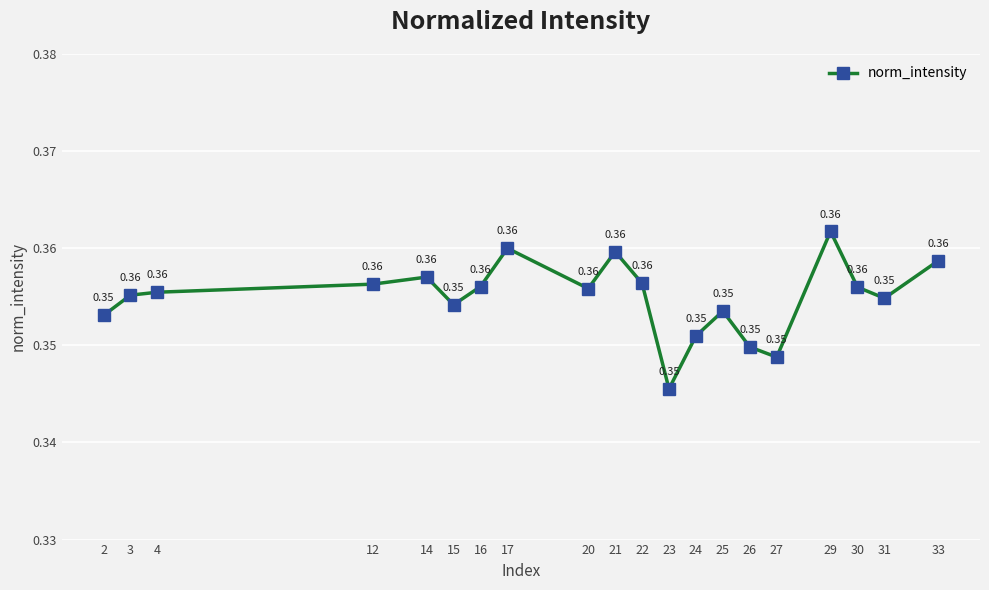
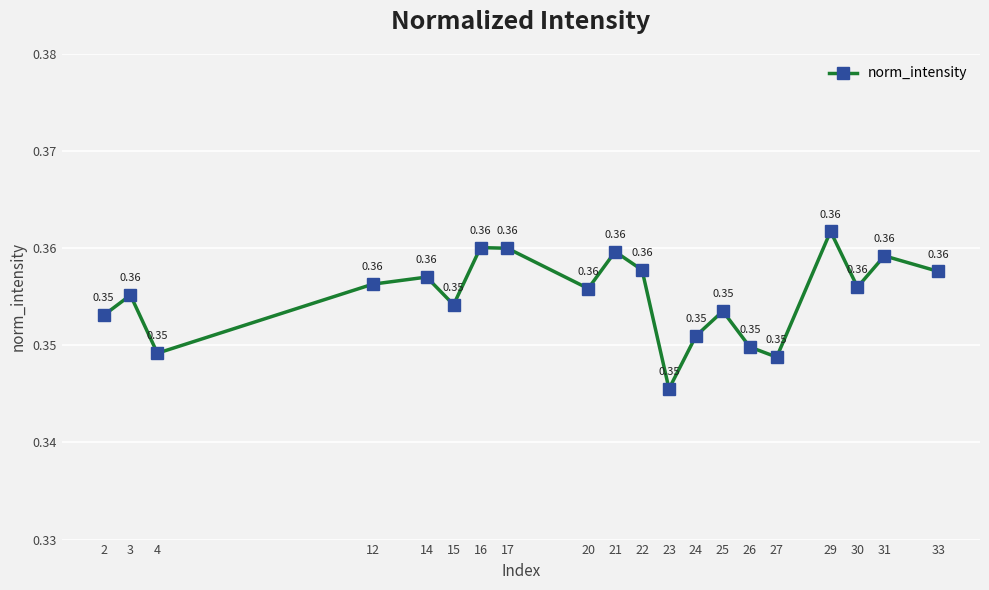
  {
    "2": 0.35,
    "3": 0.36,
-   "4": 0.36,
+   "4": 0.35,
    "12": 0.36,
    "14": 0.36,
    "15": 0.35,
-   "16": 0.356,
+   "16": 0.360,
    "17": 0.36,
    "20": 0.36,
    "21": 0.36,
-   "22": 0.356,
+   "22": 0.358,
    "23": 0.35,
    "24": 0.35,
    "25": 0.35,
    "26": 0.35,
    "27": 0.35,
    "29": 0.36,
    "30": 0.36,
-   "31": 0.35,
-   "33": 0.359
+   "31": 0.36,
+   "33": 0.358
  }
